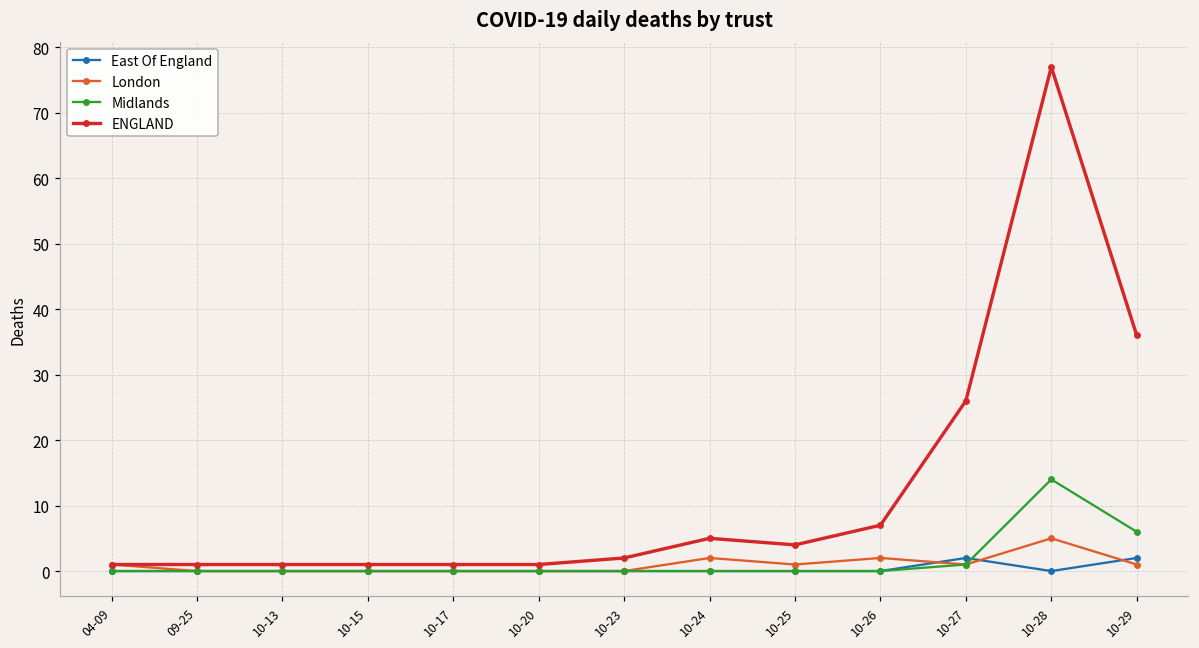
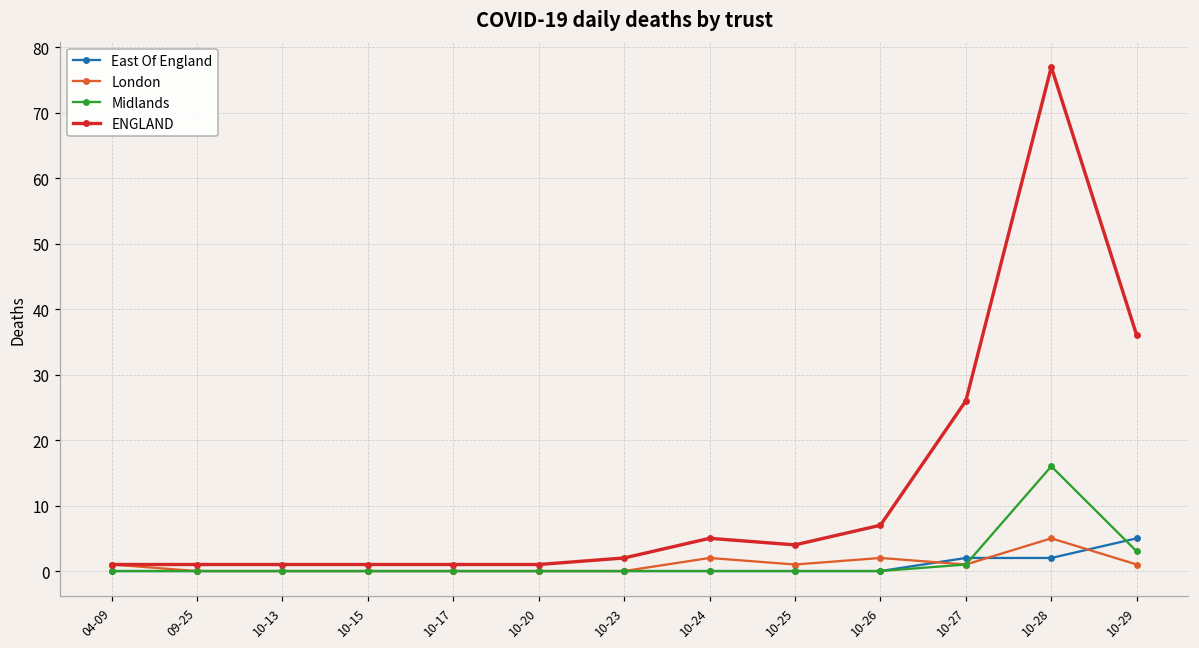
  {
    "East Of England": {
      "10-27": 2,
-     "10-28": 0,
-     "10-29": 2
+     "10-28": 2,
+     "10-29": 5
    },
    "Midlands": {
-     "10-28": 14,
-     "10-29": 6
+     "10-28": 16,
+     "10-29": 3
    }
  }
